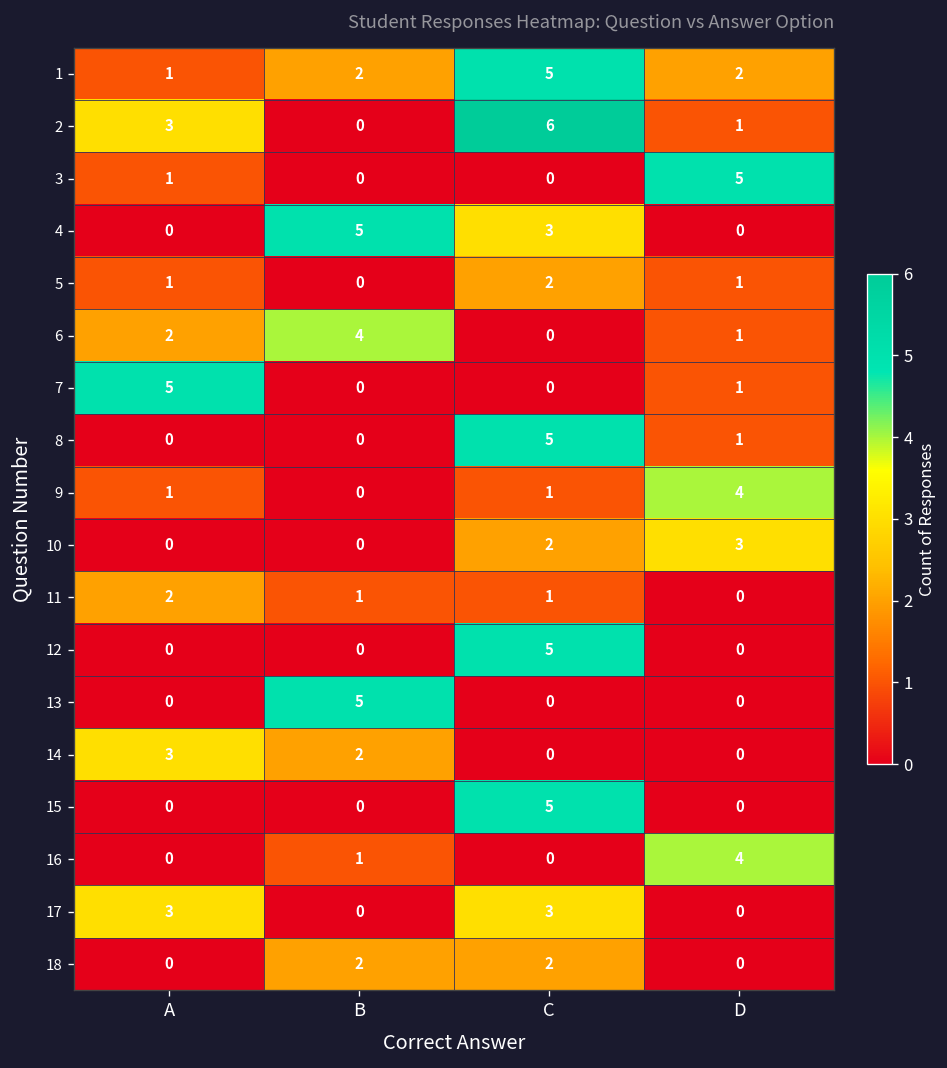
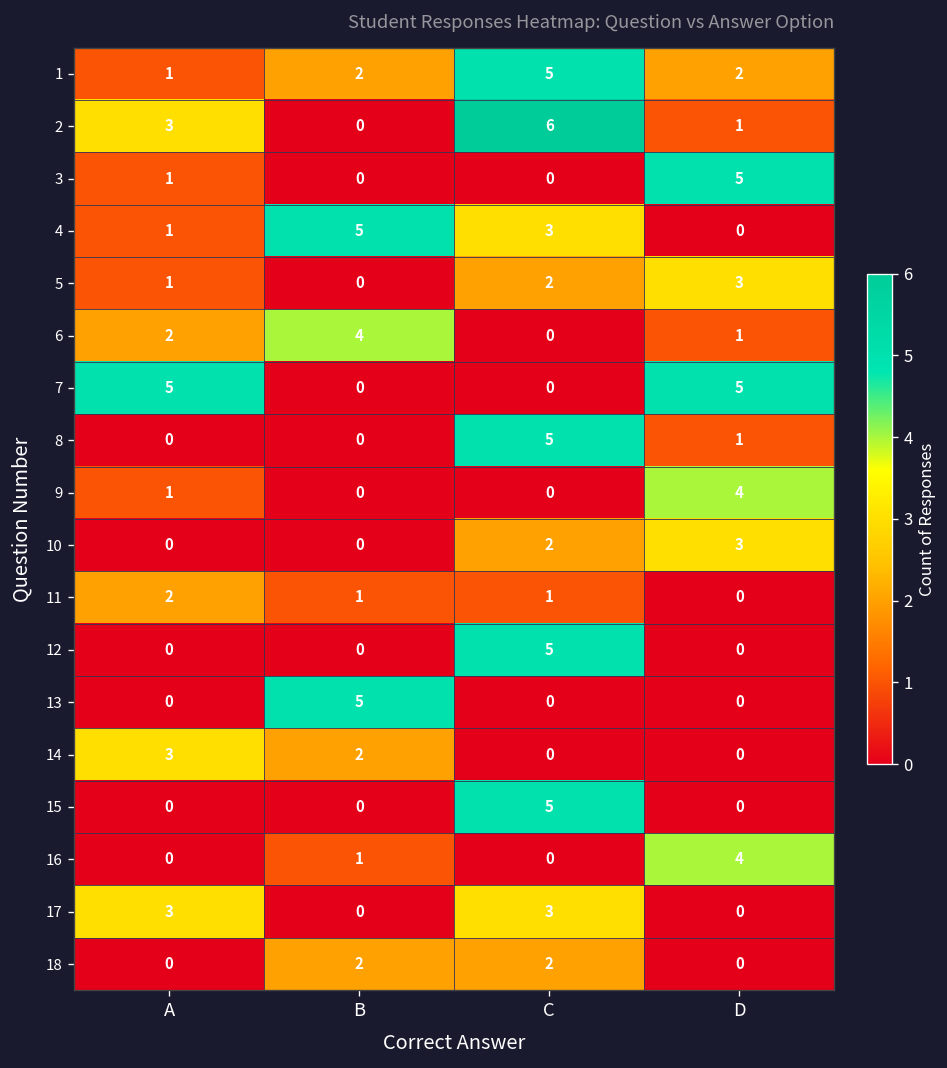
  {
    "1": {
      "A": 1,
      "B": 2,
      "C": 5,
      "D": 2
    },
    "2": {
      "A": 3,
      "B": 0,
      "C": 6,
      "D": 1
    },
    "3": {
      "A": 1,
      "B": 0,
      "C": 0,
      "D": 5
    },
    "4": {
-     "A": 0,
+     "A": 1,
      "B": 5,
      "C": 3,
      "D": 0
    },
    "5": {
      "A": 1,
      "B": 0,
      "C": 2,
-     "D": 1
+     "D": 3
    },
    "6": {
      "A": 2,
      "B": 4,
      "C": 0,
      "D": 1
    },
    "7": {
      "A": 5,
      "B": 0,
      "C": 0,
-     "D": 1
+     "D": 5
    },
    "8": {
      "A": 0,
      "B": 0,
      "C": 5,
      "D": 1
    },
    "9": {
      "A": 1,
      "B": 0,
-     "C": 1,
+     "C": 0,
      "D": 4
    },
    "10": {
      "A": 0,
      "B": 0,
      "C": 2,
      "D": 3
    },
    "11": {
      "A": 2,
      "B": 1,
      "C": 1,
      "D": 0
    },
    "12": {
      "A": 0,
      "B": 0,
      "C": 5,
      "D": 0
    },
    "13": {
      "A": 0,
      "B": 5,
      "C": 0,
      "D": 0
    },
    "14": {
      "A": 3,
      "B": 2,
      "C": 0,
      "D": 0
    },
    "15": {
      "A": 0,
      "B": 0,
      "C": 5,
      "D": 0
    },
    "16": {
      "A": 0,
      "B": 1,
      "C": 0,
      "D": 4
    },
    "17": {
      "A": 3,
      "B": 0,
      "C": 3,
      "D": 0
    },
    "18": {
      "A": 0,
      "B": 2,
      "C": 2,
      "D": 0
    }
  }
